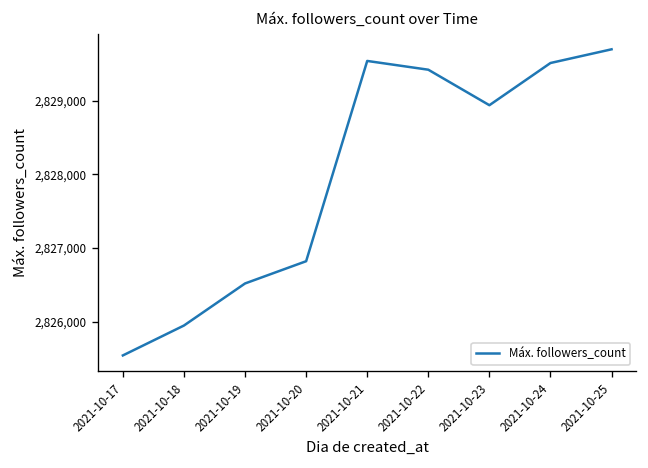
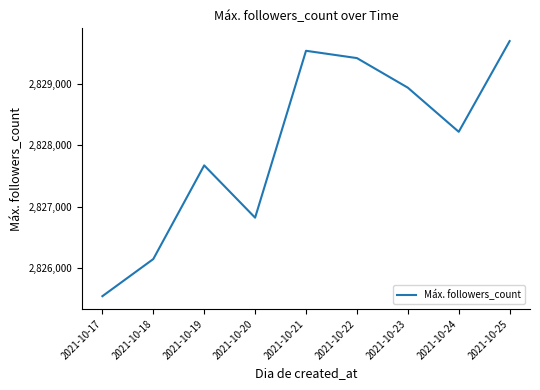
  {
    "2021-10-17": "2,825,500",
-   "2021-10-18": "2,825,900",
-   "2021-10-19": "2,826,500",
+   "2021-10-18": "2,826,100",
+   "2021-10-19": "2,827,700",
    "2021-10-20": "2,826,800",
    "2021-10-21": "2,829,500",
    "2021-10-22": "2,829,400",
    "2021-10-23": "2,828,900",
-   "2021-10-24": "2,829,500",
+   "2021-10-24": "2,828,200",
    "2021-10-25": "2,829,700"
  }
